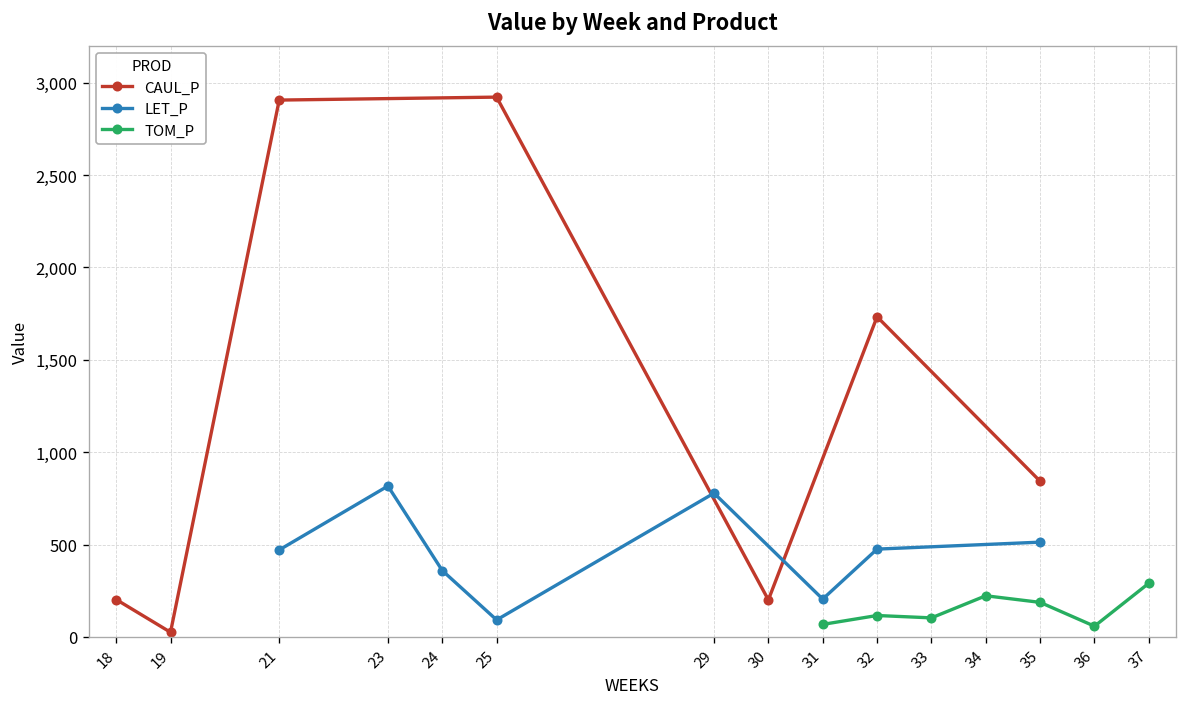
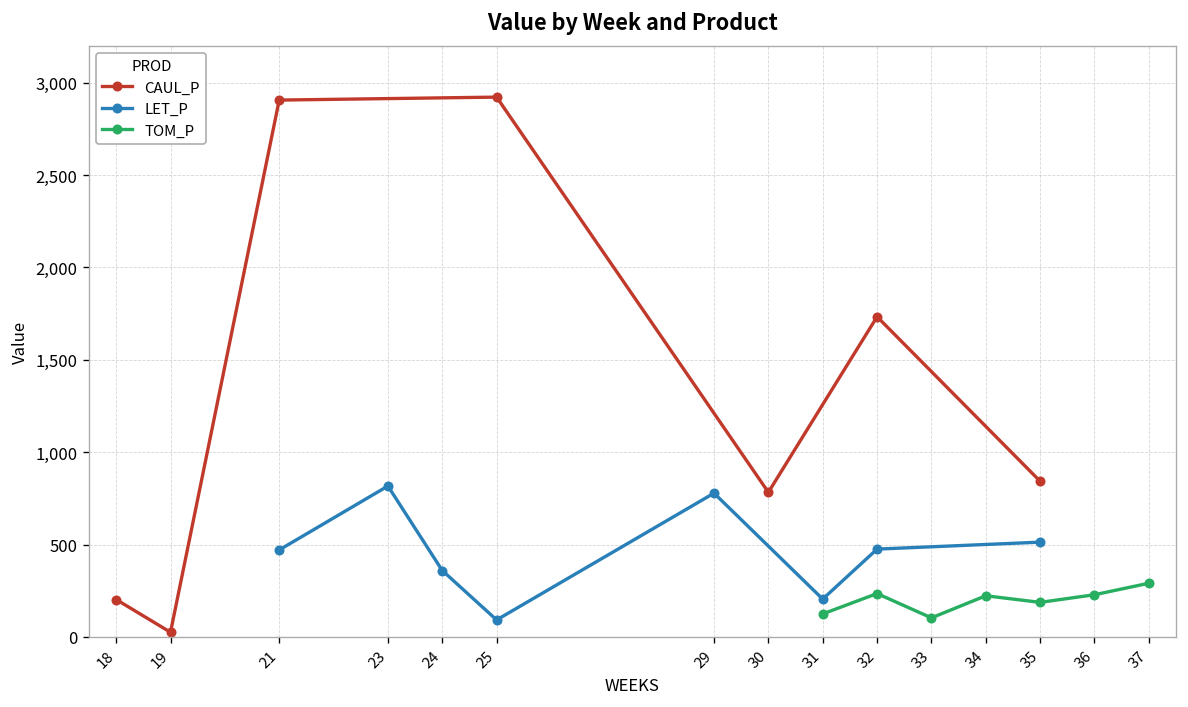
  {
    "CAUL_P": {
      "18": "200",
      "19": "30",
      "21": "2,910",
      "25": "2,920",
-     "30": "200",
+     "30": "780",
      "32": "1,730",
      "35": "840"
    },
    "LET_P": {
      "21": "470",
      "23": "820",
      "24": "360",
      "25": "90",
      "29": "780",
      "31": "210",
      "32": "480",
      "35": "510"
    },
    "TOM_P": {
-     "31": "70",
-     "32": "120",
+     "31": "120",
+     "32": "230",
      "33": "100",
      "34": "220",
      "35": "190",
-     "36": "60",
+     "36": "230",
      "37": "290"
    }
  }
